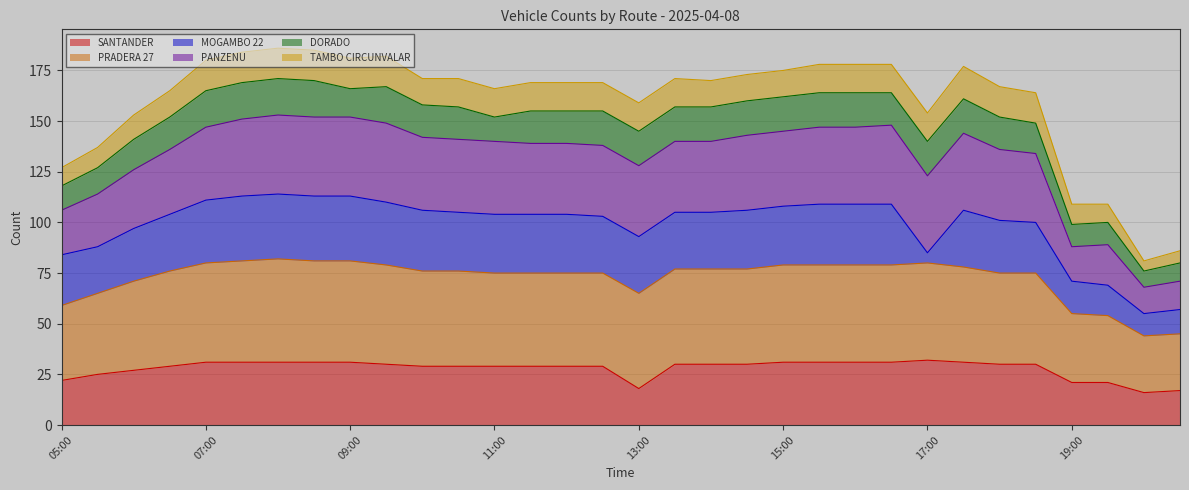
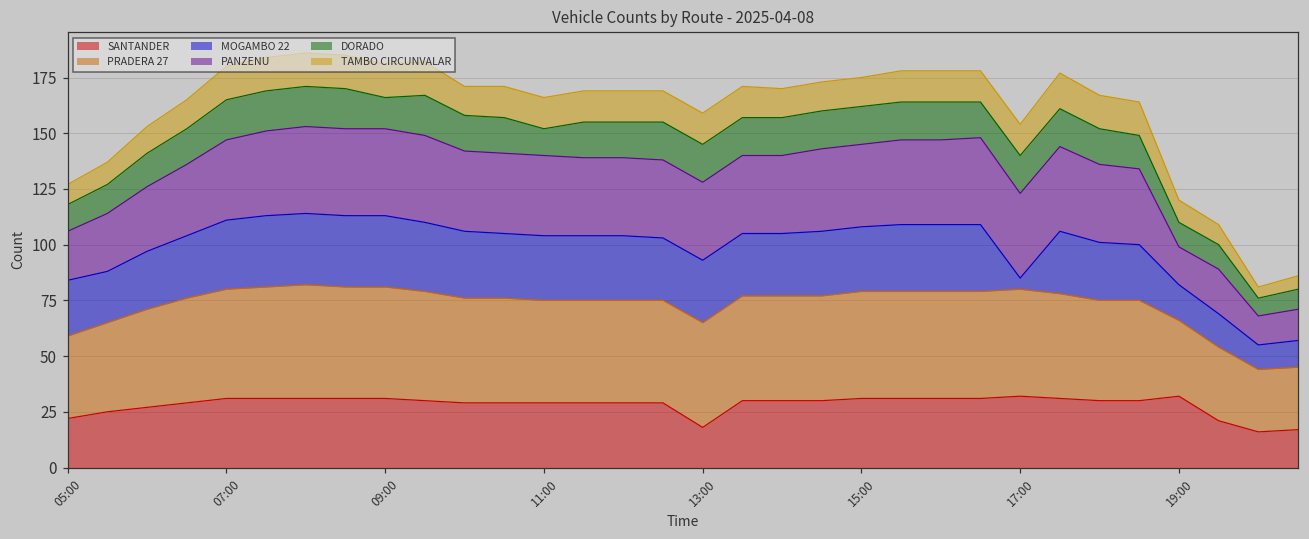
  {
    "SANTANDER": {
      "05:00": 22,
      "07:00": 31,
      "09:00": 31,
      "11:00": 29,
      "13:00": 18,
      "15:00": 31,
      "17:00": 32,
-     "19:00": 21
+     "19:00": 32
    },
    "MOGAMBO 22": {
      "05:00": 25,
      "07:00": 31,
      "09:00": 32,
      "11:00": 29,
      "13:00": 28,
      "15:00": 29,
      "17:00": 5,
      "19:00": 16
    },
    "PANZENU": {
      "05:00": 22,
      "07:00": 36,
      "09:00": 39,
      "11:00": 36,
      "13:00": 35,
      "15:00": 37,
      "17:00": 38,
      "19:00": 17
    },
    "DORADO": {
      "05:00": 12,
      "07:00": 18,
      "09:00": 14,
      "11:00": 12,
      "13:00": 17,
      "15:00": 17,
      "17:00": 17,
      "19:00": 11
    }
  }
